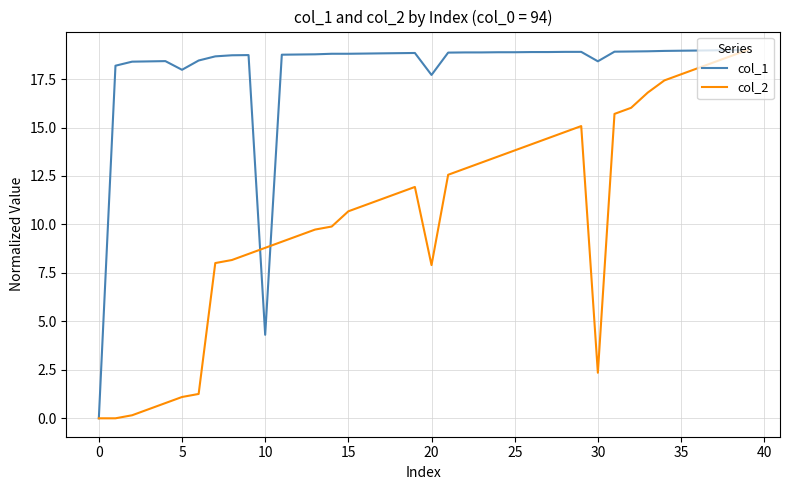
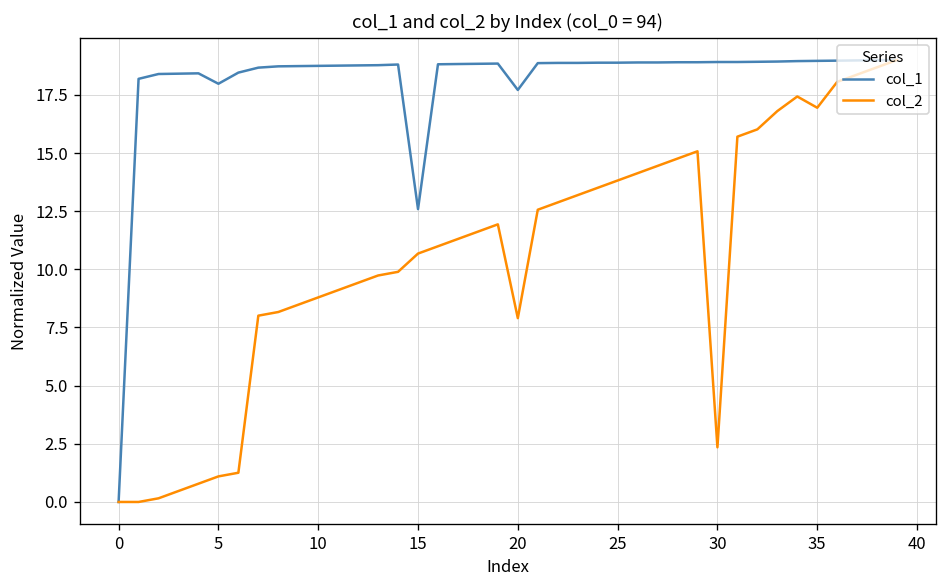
  {
    "col_1": {
      "5": 18.0,
-     "10": 4.3,
-     "15": 18.8,
+     "10": 18.7,
+     "15": 12.6,
      "20": 17.7,
      "25": 18.9,
-     "30": 18.4,
+     "30": 18.9,
      "35": 19.0
    },
    "col_2": {
      "5": 1.1,
      "10": 8.8,
      "15": 10.7,
      "20": 7.9,
      "25": 13.8,
      "30": 2.4,
-     "35": 17.7
+     "35": 16.9
    }
  }
